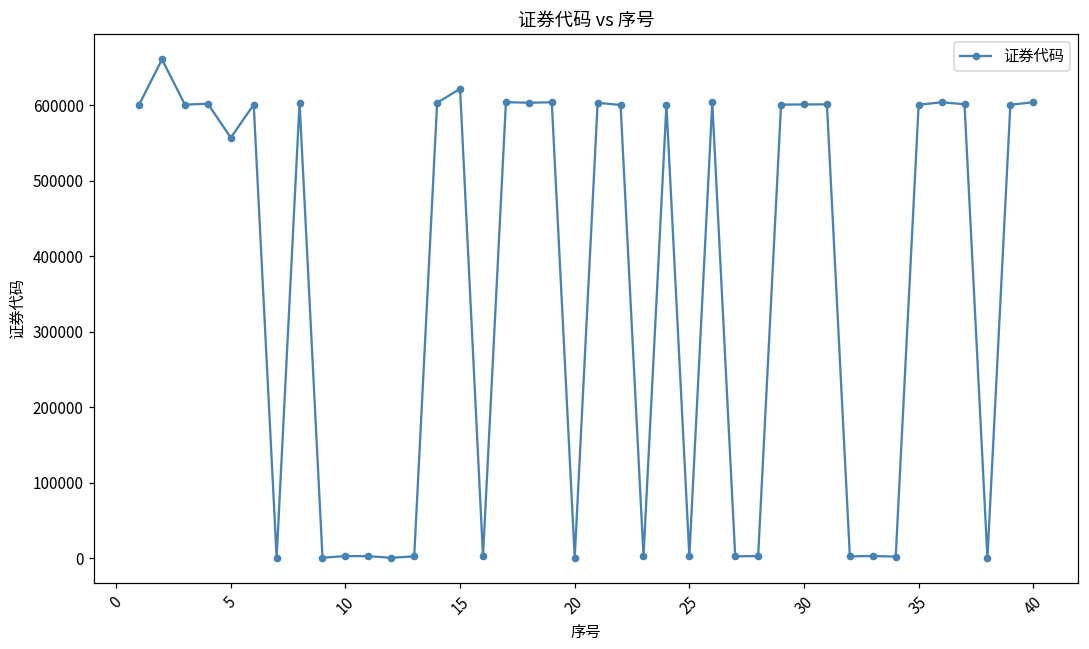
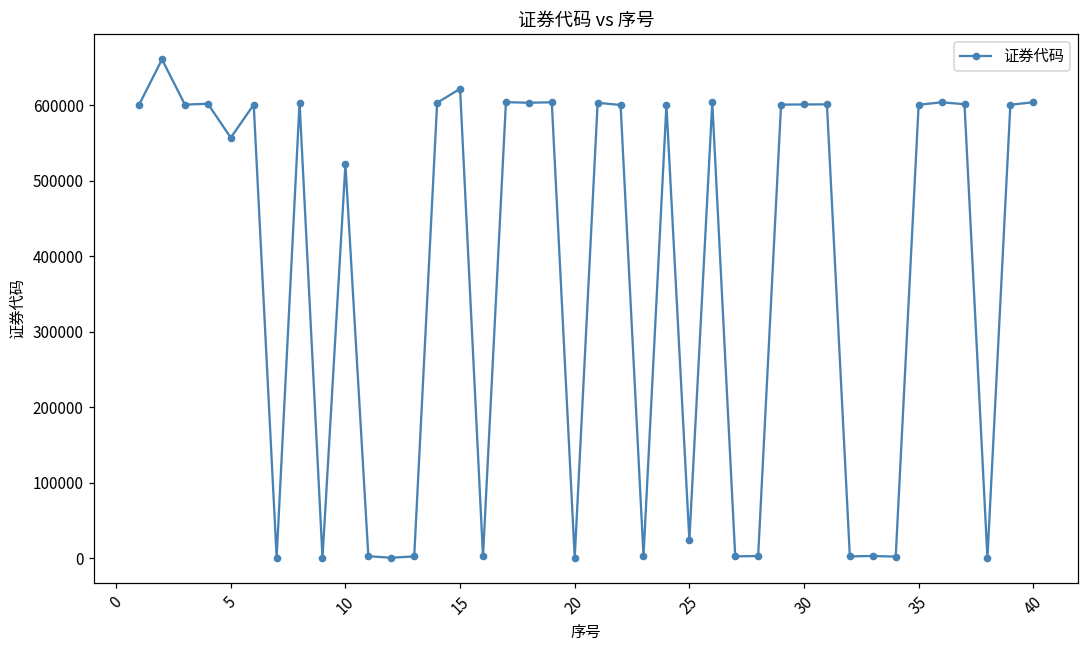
  {
    "5": 560000,
-   "10": 0,
+   "10": 520000,
    "15": 620000,
    "20": 0,
-   "25": 0,
+   "25": 20000,
    "30": 600000,
    "35": 600000,
    "40": 600000
  }
